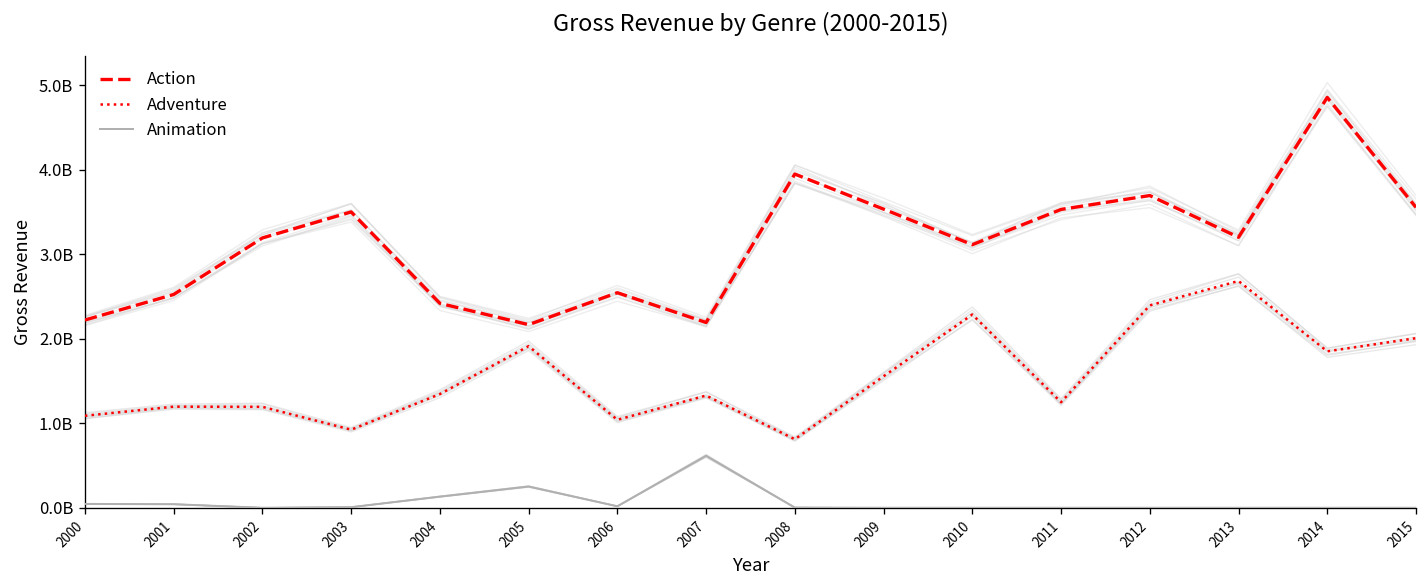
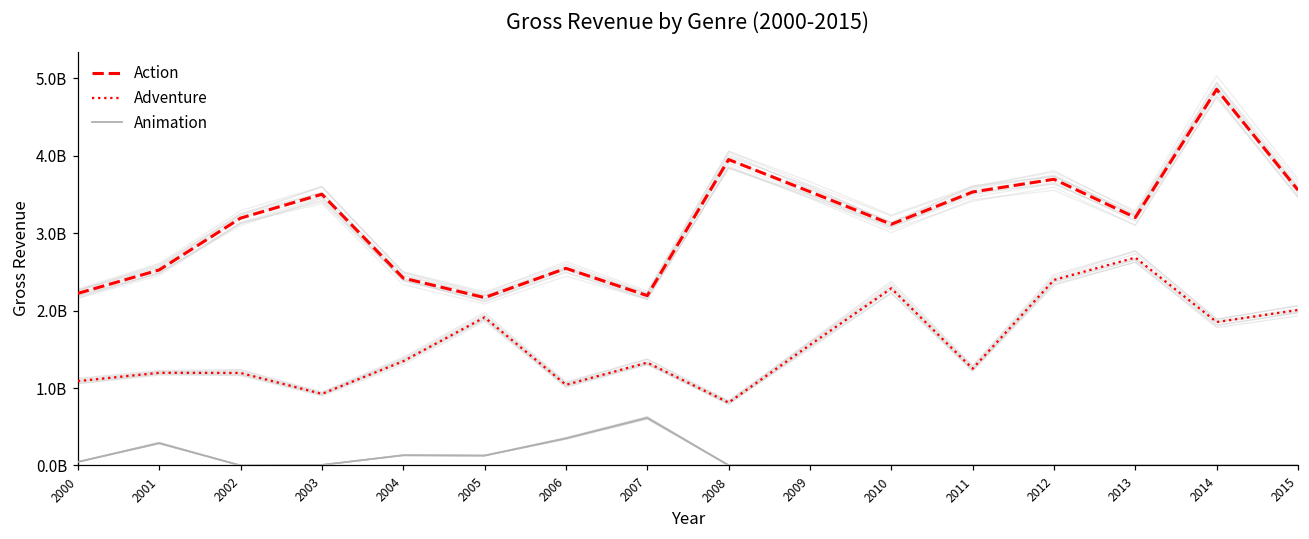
  {
    "Animation": {
-     "2001": 0,
-     "2005": 300000000,
-     "2006": 0
+     "2001": 300000000,
+     "2005": 100000000,
+     "2006": 300000000
    }
  }
